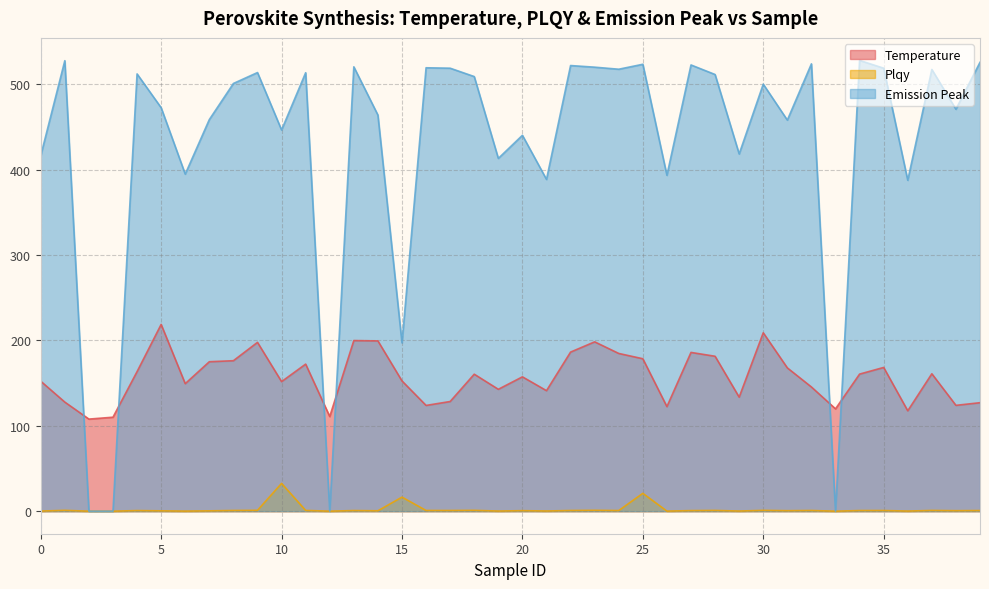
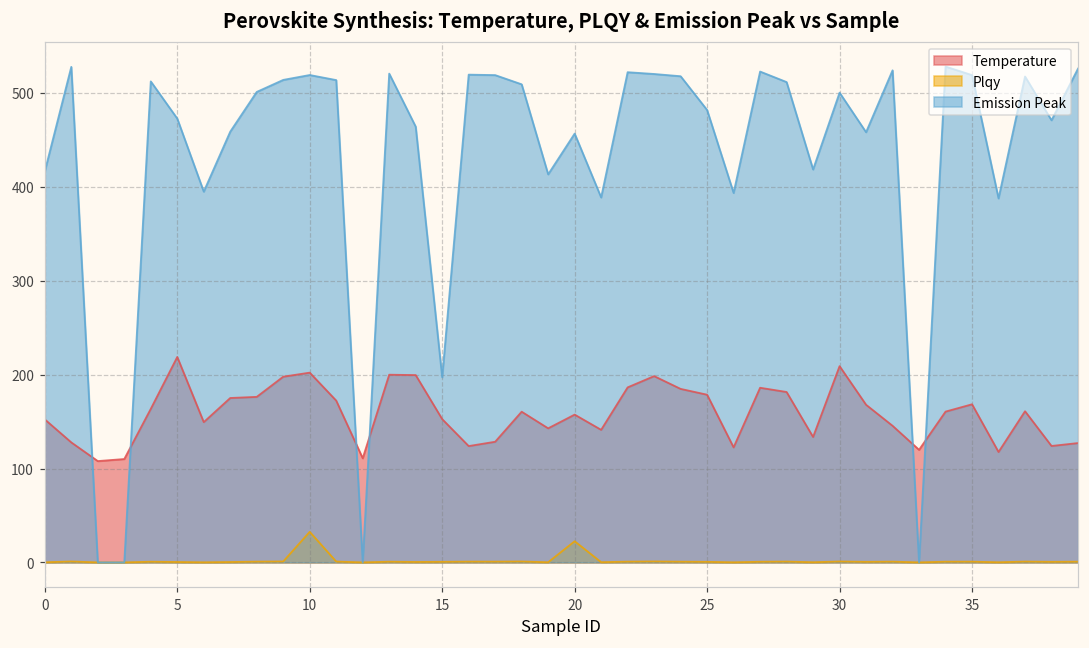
  {
    "Temperature": {
      "0": 150,
      "5": 220,
-     "10": 150,
+     "10": 200,
      "15": 150,
      "20": 160,
      "25": 180,
      "30": 210,
      "35": 170
    },
    "Plqy": {
      "0": 0,
      "5": 0,
      "10": 30,
-     "15": 20,
-     "20": 0,
-     "25": 20,
+     "15": 0,
+     "20": 20,
+     "25": 0,
      "30": 0,
      "35": 0
    },
    "Emission Peak": {
      "0": 420,
      "5": 470,
-     "10": 450,
+     "10": 520,
      "15": 200,
-     "20": 440,
-     "25": 520,
+     "20": 460,
+     "25": 480,
      "30": 500
    }
  }
